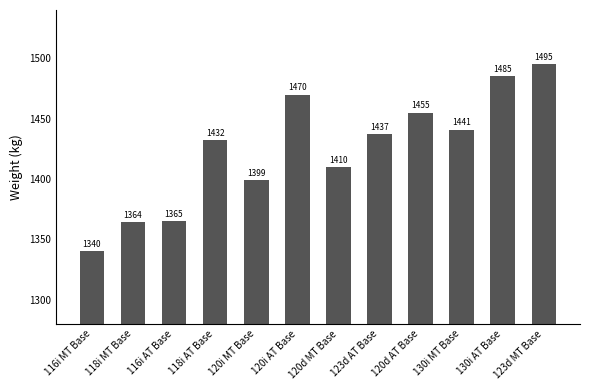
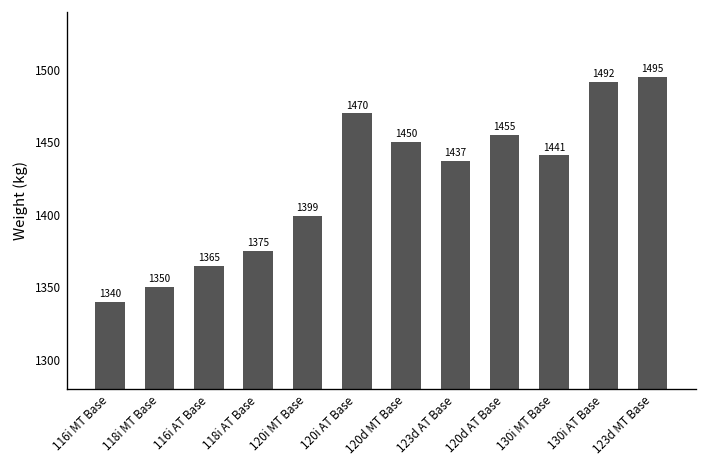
  {
    "116i MT Base": 1340,
-   "118i MT Base": 1364,
+   "118i MT Base": 1350,
    "116i AT Base": 1365,
-   "118i AT Base": 1432,
+   "118i AT Base": 1375,
    "120i MT Base": 1399,
    "120i AT Base": 1470,
-   "120d MT Base": 1410,
+   "120d MT Base": 1450,
    "123d AT Base": 1437,
    "120d AT Base": 1455,
    "130i MT Base": 1441,
-   "130i AT Base": 1485,
+   "130i AT Base": 1492,
    "123d MT Base": 1495
  }
